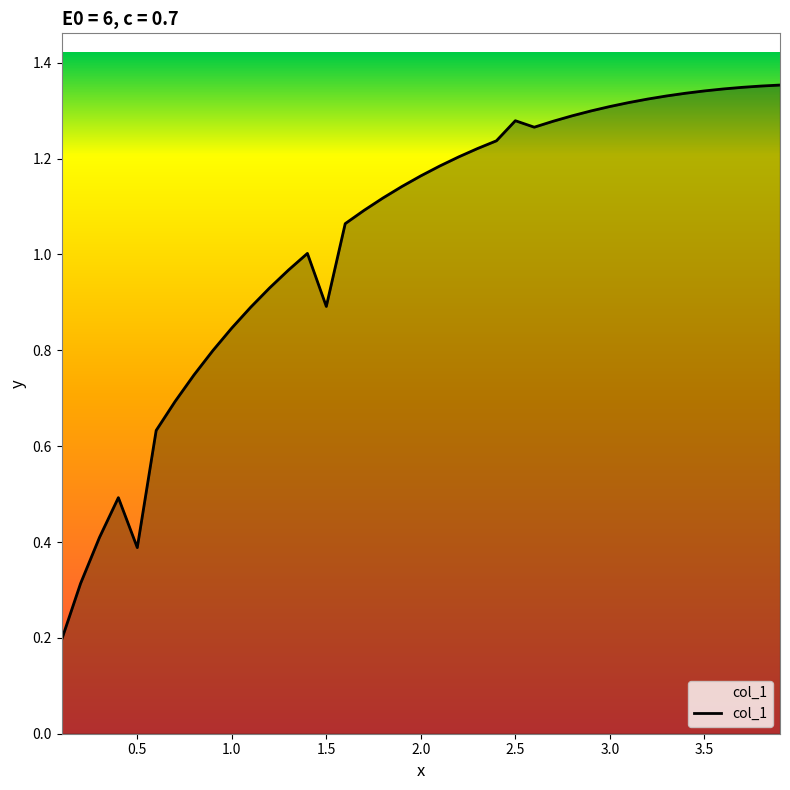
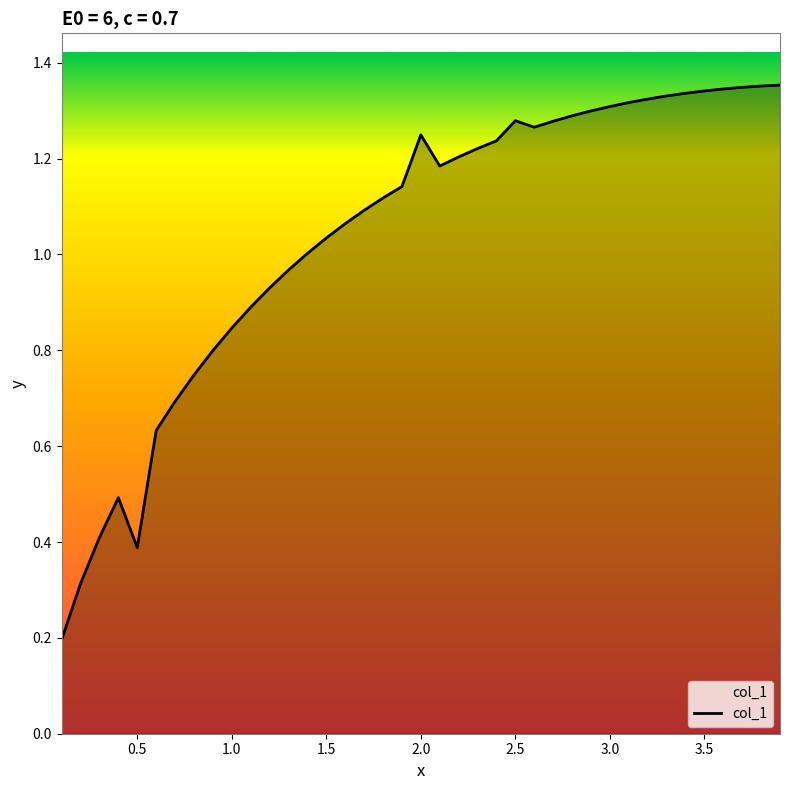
  {
    "0.5": 0.39,
    "1.0": 0.85,
-   "1.5": 0.89,
-   "2.0": 1.16,
+   "1.5": 1.03,
+   "2.0": 1.25,
    "2.5": 1.28,
    "3.0": 1.31,
    "3.5": 1.34
  }
